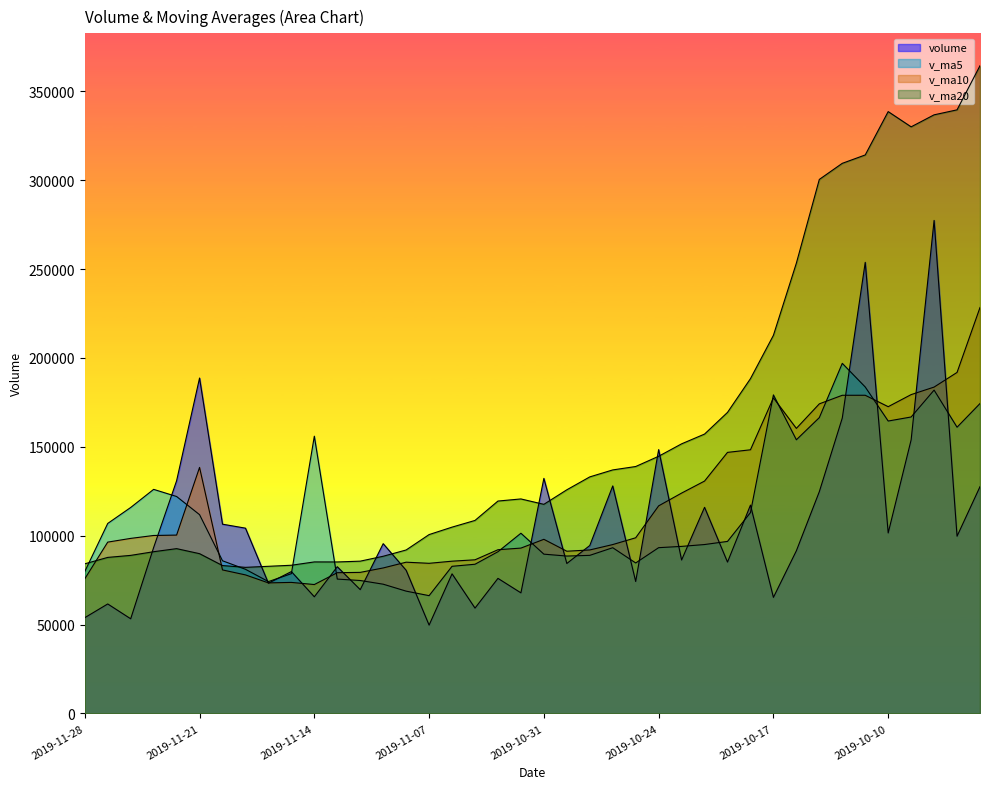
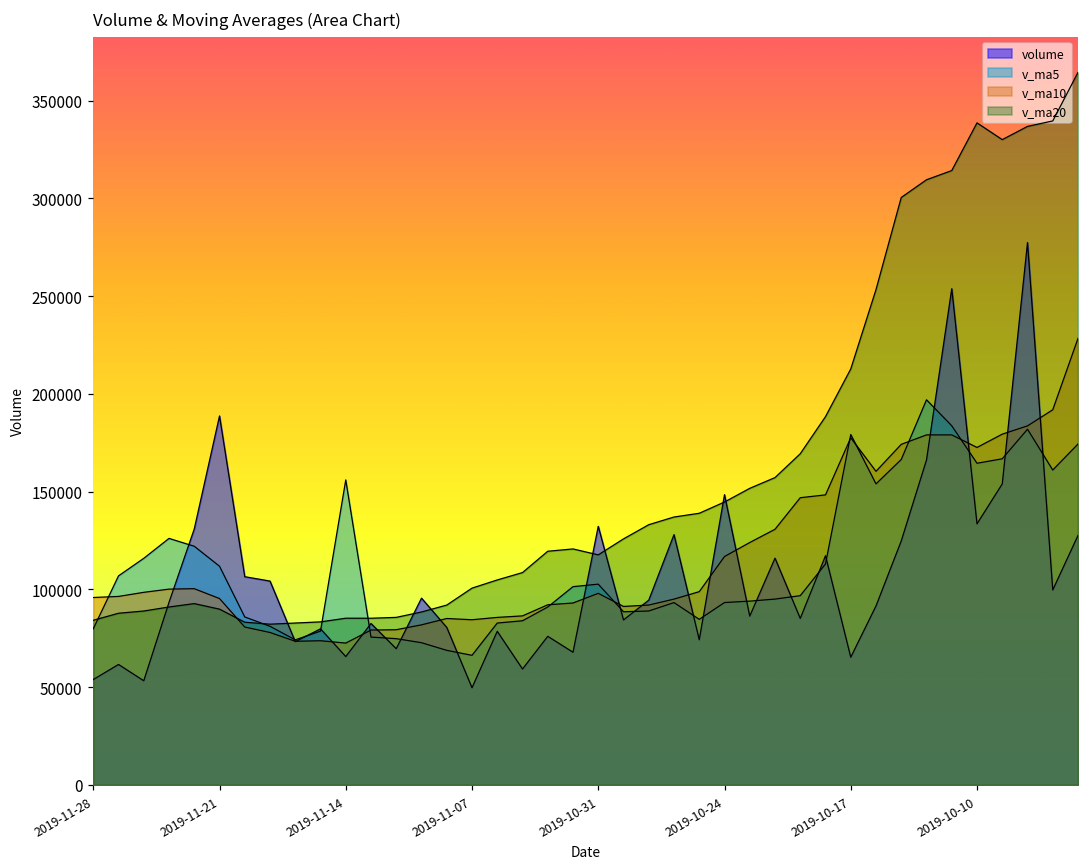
  {
    "volume": {
      "2019-11-28": 54000,
      "2019-11-21": 189000,
      "2019-11-14": 66000,
      "2019-11-07": 50000,
      "2019-10-31": 132000,
      "2019-10-24": 148000,
      "2019-10-17": 65000,
-     "2019-10-10": 102000
+     "2019-10-10": 134000
    },
    "v_ma5": {
      "2019-11-28": 80000,
      "2019-11-21": 112000,
      "2019-11-14": 156000,
      "2019-11-07": 66000,
-     "2019-10-31": 90000,
+     "2019-10-31": 103000,
      "2019-10-24": 93000,
      "2019-10-17": 179000,
      "2019-10-10": 165000
    },
    "v_ma10": {
-     "2019-11-28": 76000,
-     "2019-11-21": 138000,
+     "2019-11-28": 96000,
+     "2019-11-21": 95000,
      "2019-11-14": 73000,
      "2019-11-07": 84000,
      "2019-10-31": 98000,
      "2019-10-24": 117000,
      "2019-10-17": 178000,
      "2019-10-10": 173000
    },
    "v_ma20": {
      "2019-11-28": 84000,
      "2019-11-21": 90000,
      "2019-11-14": 85000,
      "2019-11-07": 101000,
      "2019-10-31": 118000,
      "2019-10-24": 145000,
      "2019-10-17": 213000,
      "2019-10-10": 339000
    }
  }
